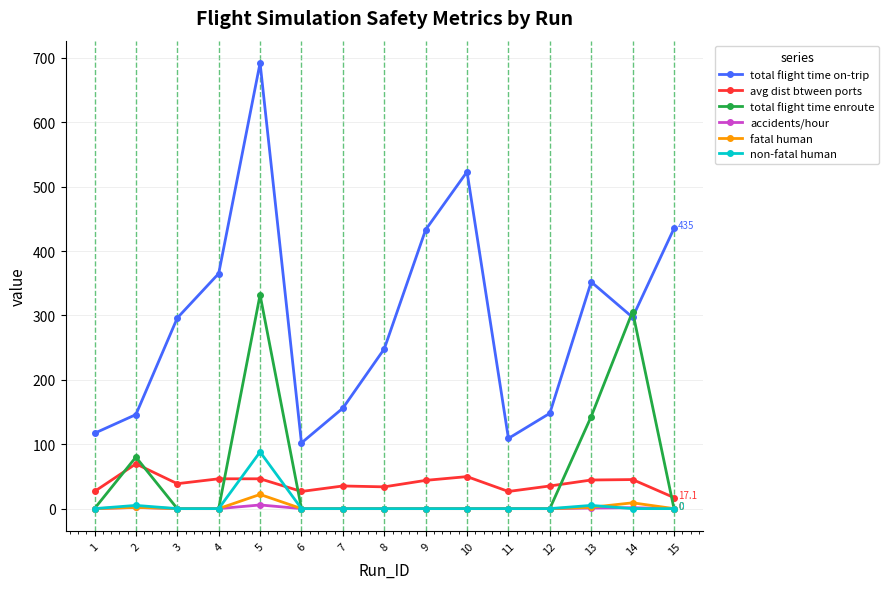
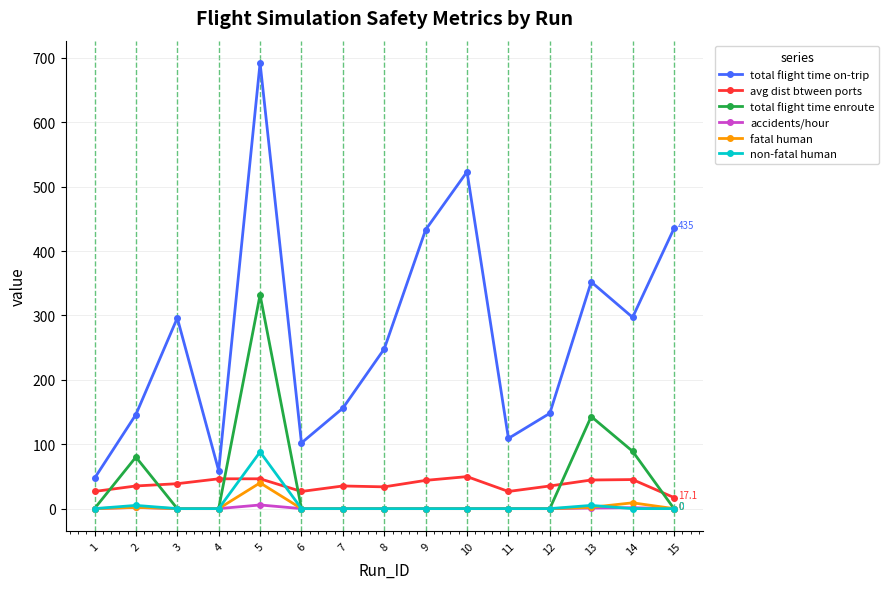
  {
    "total flight time on-trip": {
-     "1": 120,
+     "1": 50,
      "2": 150,
      "3": 300,
-     "4": 370,
+     "4": 60,
      "5": 690,
      "6": 100,
      "7": 160,
      "8": 250,
      "9": 430,
      "10": 520,
      "11": 110,
      "12": 150,
      "13": 350,
      "14": 300
    },
    "avg dist btween ports": {
      "1": 30,
-     "2": 70,
+     "2": 40,
      "3": 40,
      "4": 50,
      "5": 50,
      "6": 30,
      "7": 40,
      "8": 30,
      "9": 40,
      "10": 50,
      "11": 30,
      "12": 40,
      "13": 40,
      "14": 50
    },
    "total flight time enroute": {
      "2": 80,
      "5": 330,
      "13": 140,
-     "14": 310
+     "14": 90
    },
    "accidents/hour": {
      "5": 10
    },
    "fatal human": {
-     "5": 20,
+     "5": 40,
      "14": 10
    },
    "non-fatal human": {
      "5": 90
    }
  }
